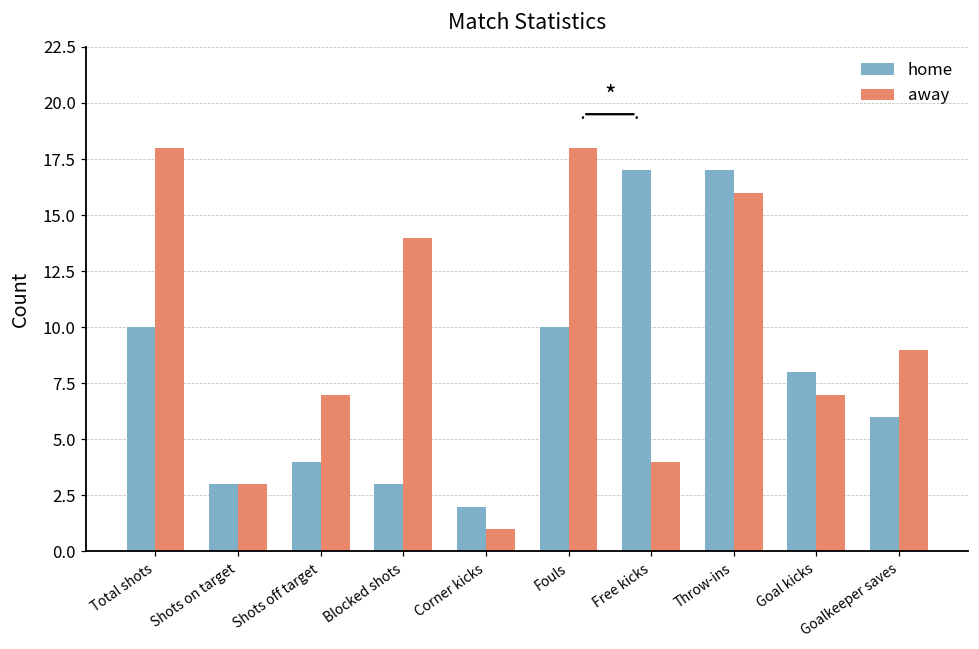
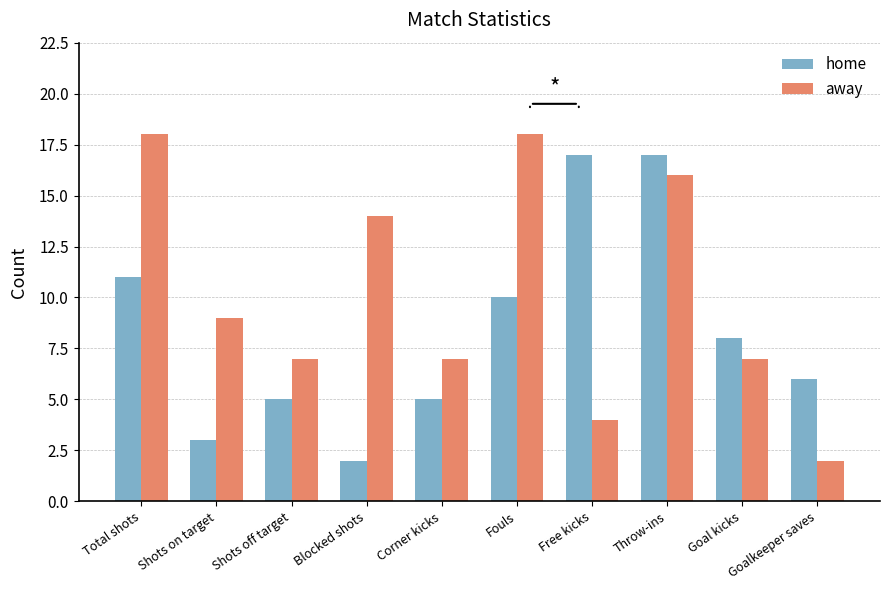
  {
    "home": {
-     "Total shots": 10,
+     "Total shots": 11,
      "Shots on target": 3,
-     "Shots off target": 4,
-     "Blocked shots": 3,
-     "Corner kicks": 2,
+     "Shots off target": 5,
+     "Blocked shots": 2,
+     "Corner kicks": 5,
      "Fouls": 10,
      "Free kicks": 17,
      "Throw-ins": 17,
      "Goal kicks": 8,
      "Goalkeeper saves": 6
    },
    "away": {
      "Total shots": 18,
-     "Shots on target": 3,
+     "Shots on target": 9,
      "Shots off target": 7,
      "Blocked shots": 14,
-     "Corner kicks": 1,
+     "Corner kicks": 7,
      "Fouls": 18,
      "Free kicks": 4,
      "Throw-ins": 16,
      "Goal kicks": 7,
-     "Goalkeeper saves": 9
+     "Goalkeeper saves": 2
    }
  }
